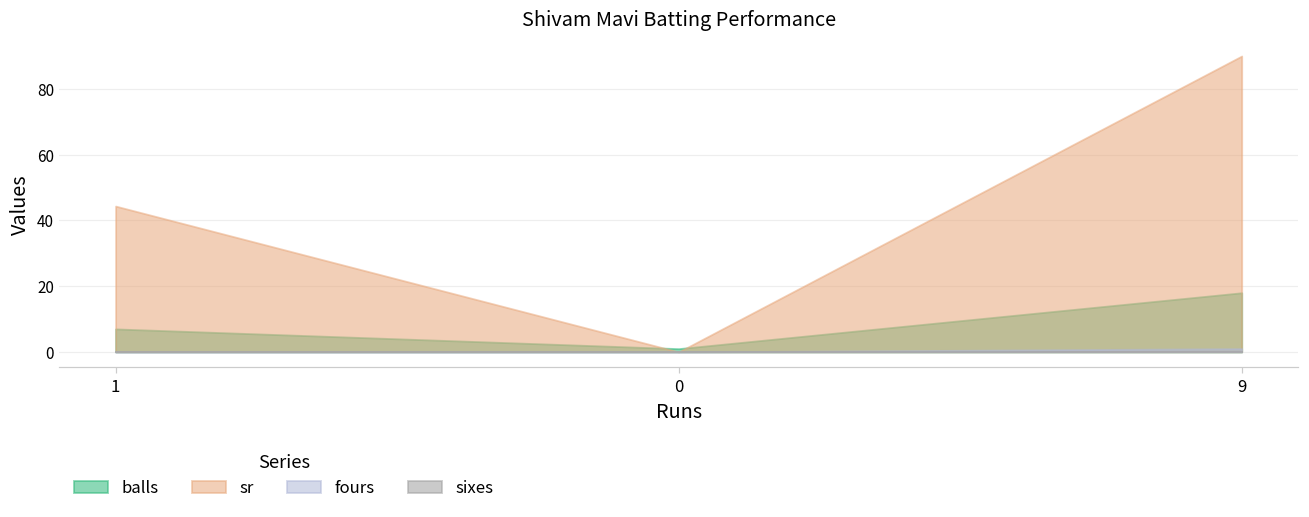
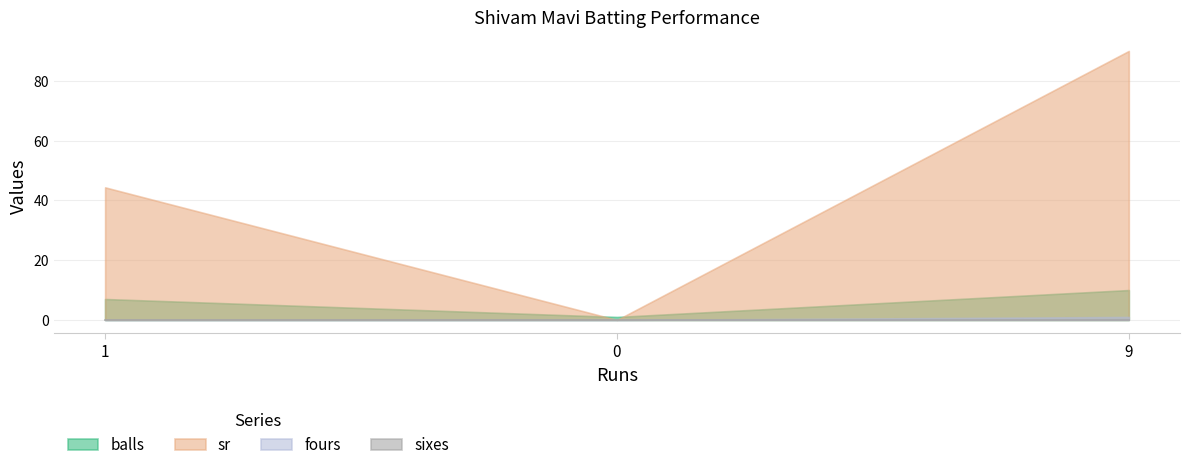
  {
    "balls": {
      "1": 7,
      "0": 1,
-     "9": 18
+     "9": 10
    },
    "sr": {
      "1": 44,
      "9": 90
    }
  }
